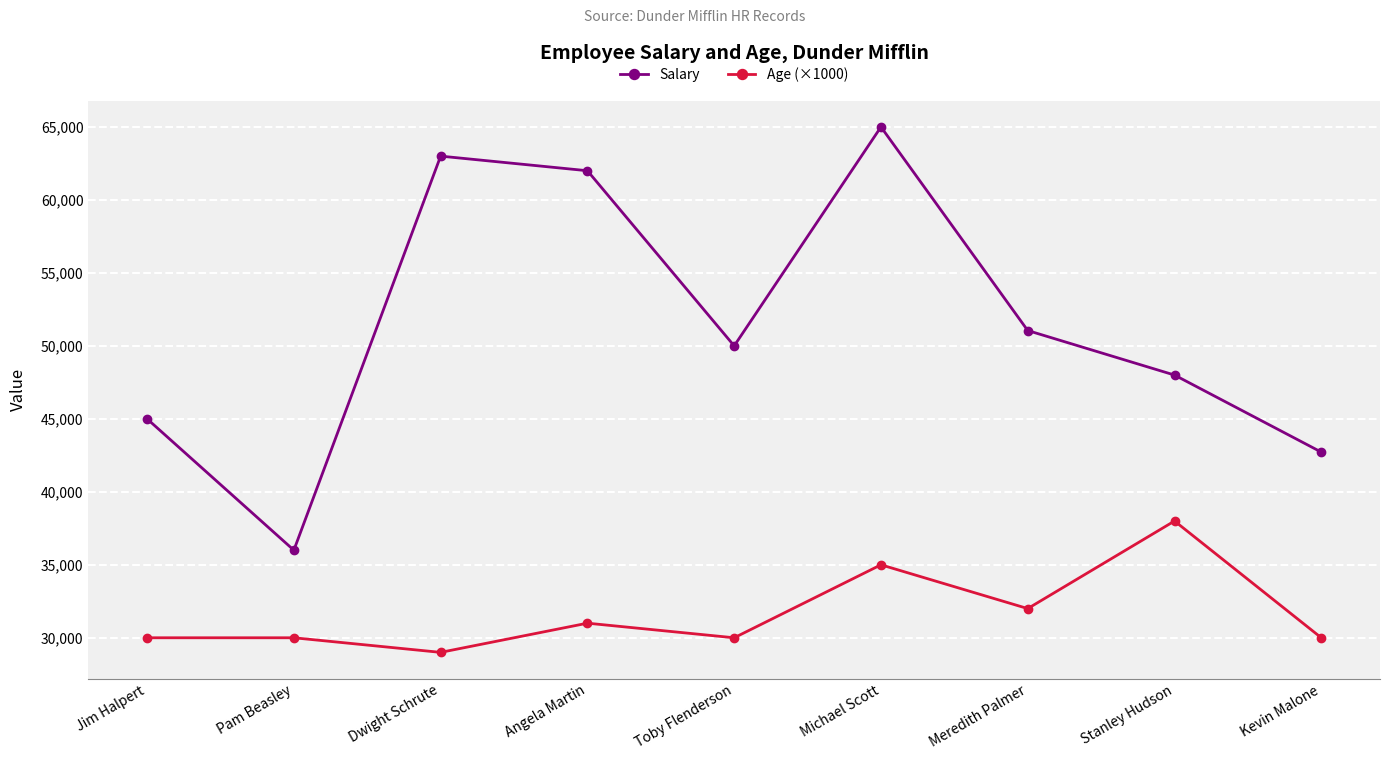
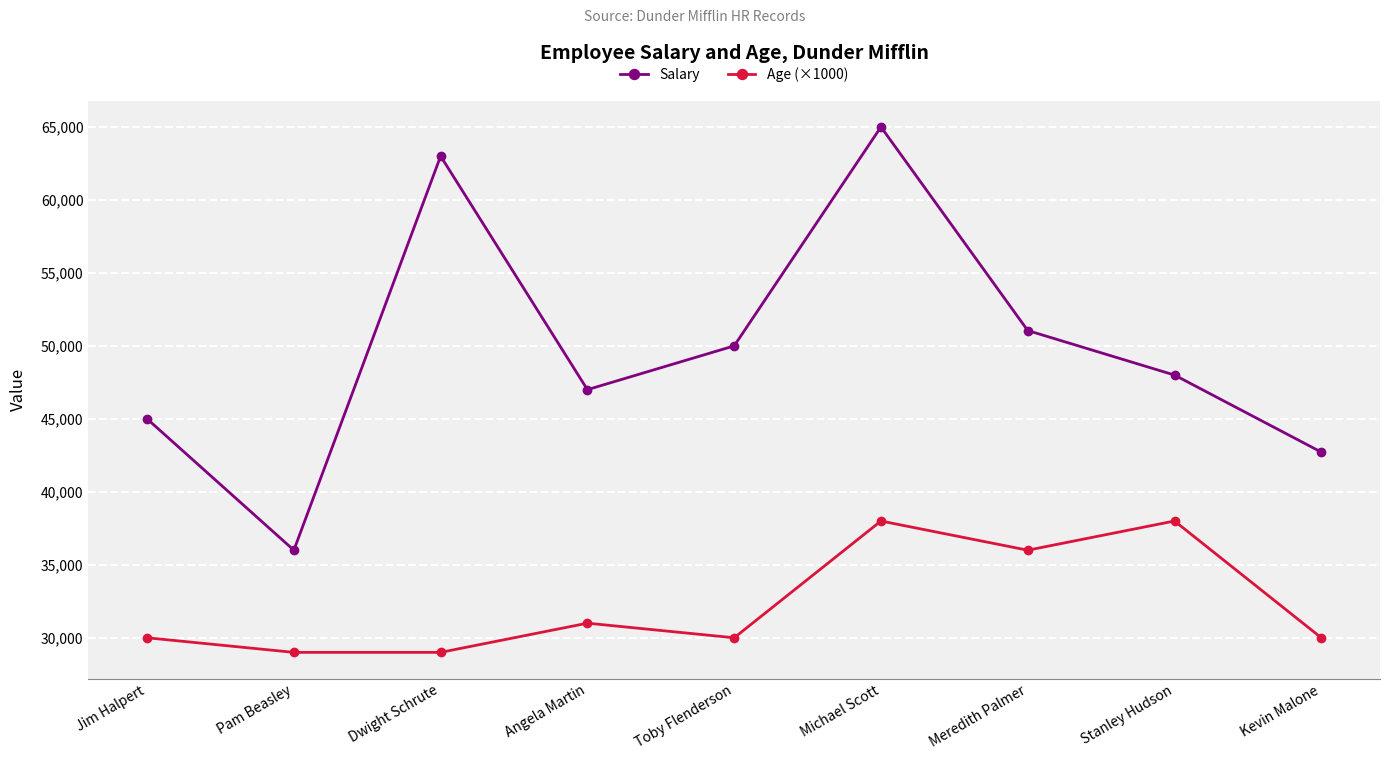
  {
    "Salary": {
      "Jim Halpert": "45,000",
      "Pam Beasley": "36,000",
      "Dwight Schrute": "63,000",
-     "Angela Martin": "62,000",
+     "Angela Martin": "47,000",
      "Toby Flenderson": "50,000",
      "Michael Scott": "65,000",
      "Meredith Palmer": "51,100",
      "Stanley Hudson": "48,000",
      "Kevin Malone": "42,700"
    },
    "Age (×1000)": {
      "Jim Halpert": "30,000",
-     "Pam Beasley": "30,000",
+     "Pam Beasley": "29,000",
      "Dwight Schrute": "29,000",
      "Angela Martin": "31,000",
      "Toby Flenderson": "30,000",
-     "Michael Scott": "35,000",
-     "Meredith Palmer": "32,000",
+     "Michael Scott": "38,000",
+     "Meredith Palmer": "36,000",
      "Stanley Hudson": "38,000",
      "Kevin Malone": "30,000"
    }
  }
